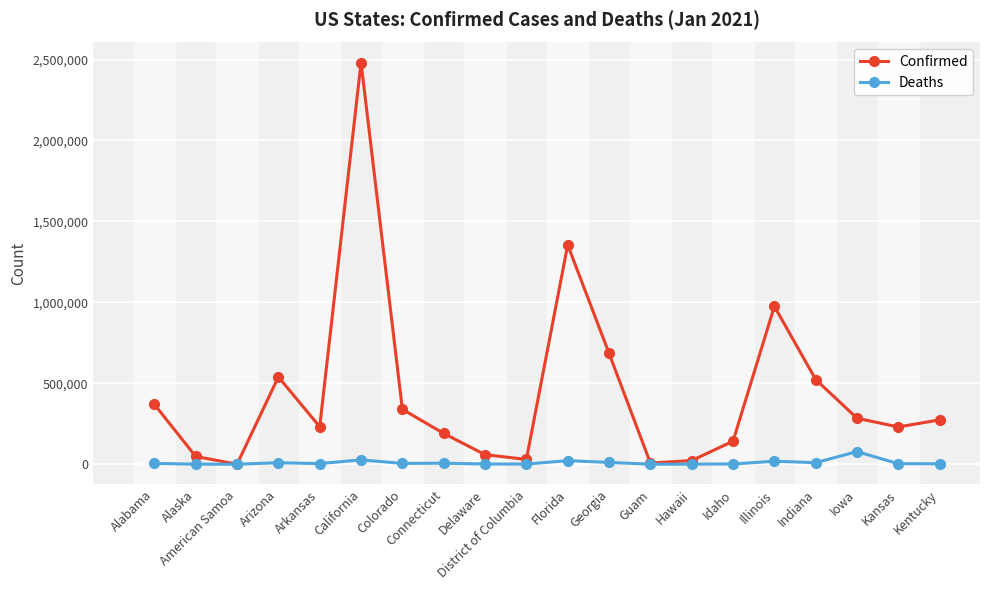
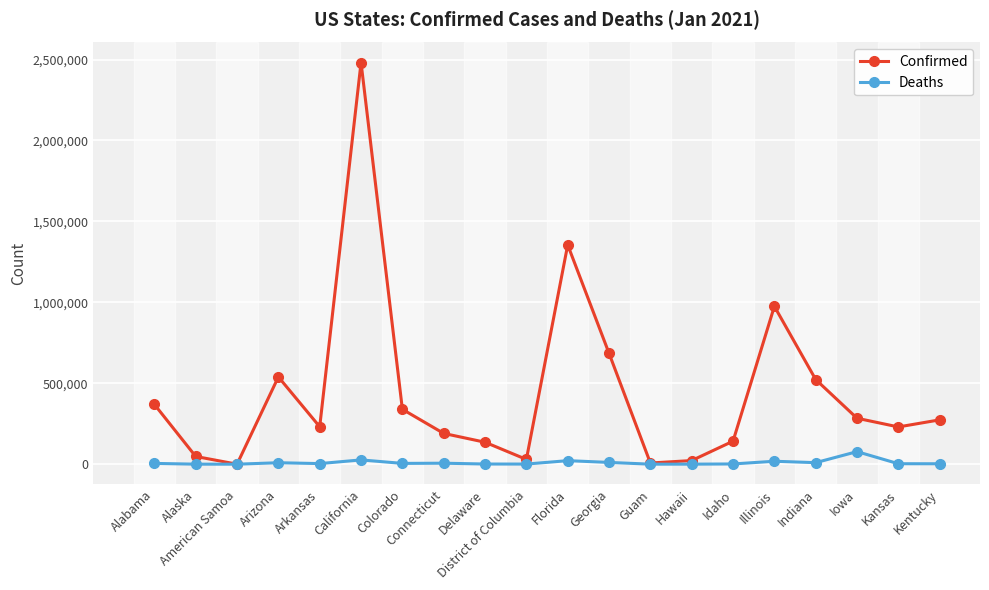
  {
    "Confirmed": {
      "Alabama": "370,000",
      "Alaska": "50,000",
      "Arizona": "540,000",
      "Arkansas": "230,000",
      "California": "2,480,000",
      "Colorado": "340,000",
      "Connecticut": "190,000",
-     "Delaware": "60,000",
+     "Delaware": "140,000",
      "District of Columbia": "30,000",
      "Florida": "1,350,000",
      "Georgia": "690,000",
      "Hawaii": "20,000",
      "Idaho": "140,000",
      "Illinois": "980,000",
      "Indiana": "520,000",
      "Iowa": "280,000",
      "Kansas": "230,000",
      "Kentucky": "270,000"
    },
    "Deaths": {
      "Alabama": "0",
      "Alaska": "0",
      "Arizona": "10,000",
      "Arkansas": "0",
      "California": "30,000",
      "Colorado": "0",
      "Connecticut": "10,000",
      "Delaware": "0",
      "District of Columbia": "0",
      "Florida": "20,000",
      "Georgia": "10,000",
      "Hawaii": "0",
      "Idaho": "0",
      "Illinois": "20,000",
      "Indiana": "10,000",
      "Iowa": "80,000",
      "Kansas": "0",
      "Kentucky": "0"
    }
  }
